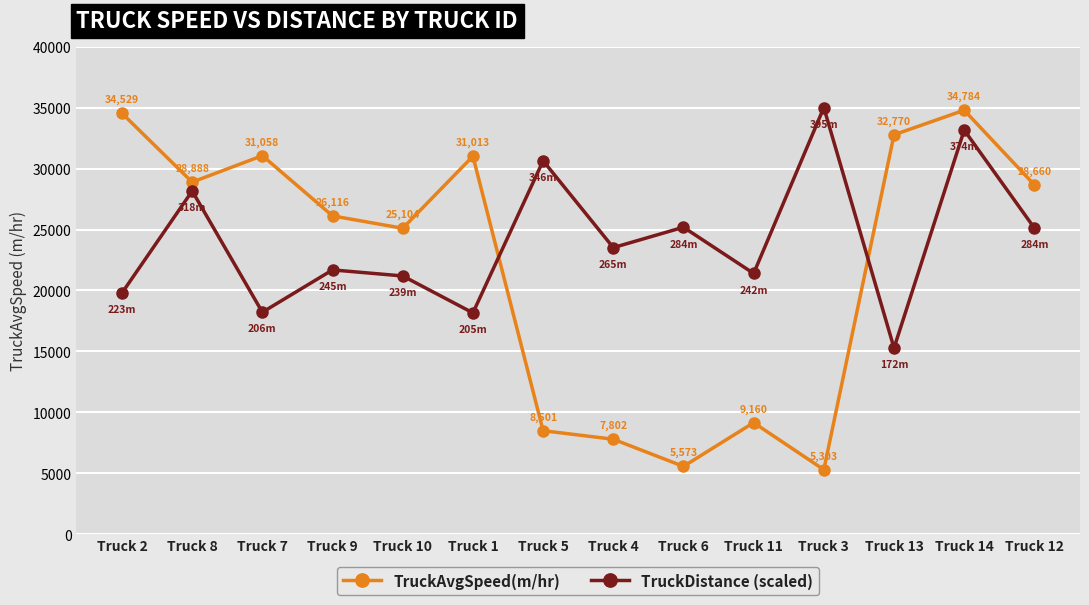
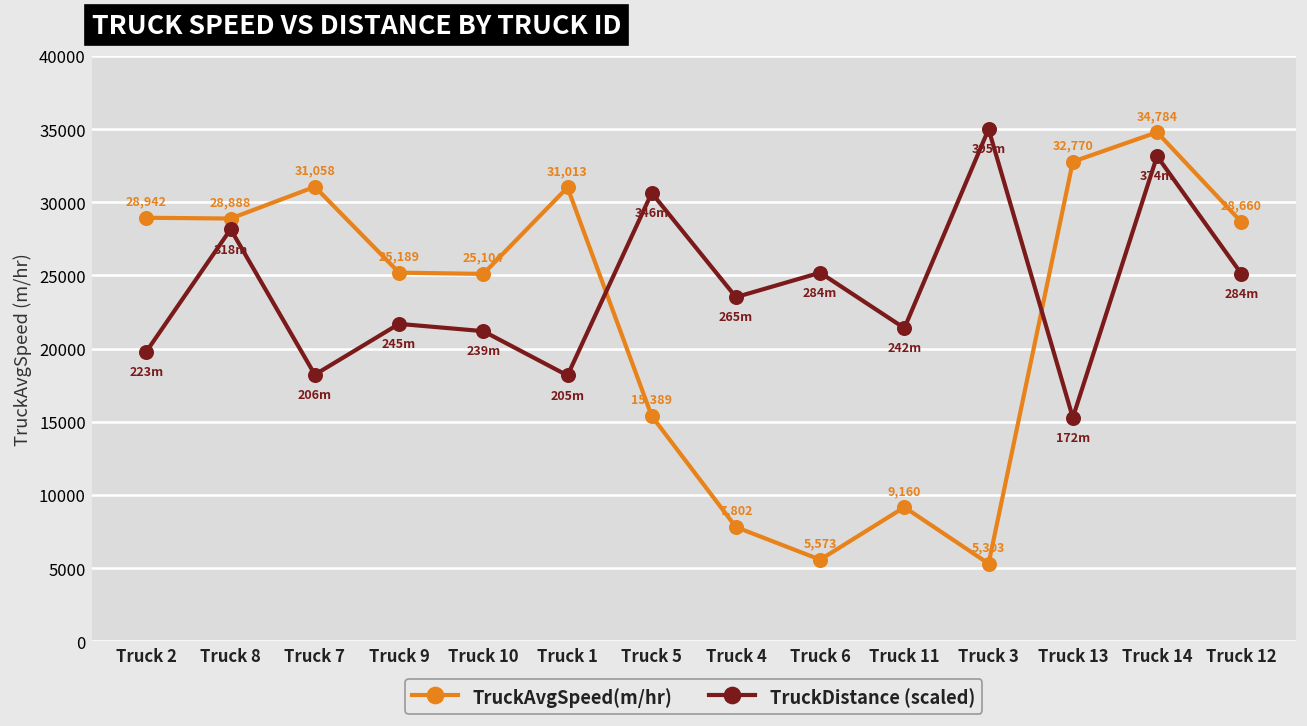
  {
    "TruckAvgSpeed(m/hr)": {
-     "Truck 2": "34,529",
+     "Truck 2": "28,942",
      "Truck 8": "28,888",
      "Truck 7": "31,058",
-     "Truck 9": "26,116",
+     "Truck 9": "25,189",
      "Truck 10": "25,104",
      "Truck 1": "31,013",
-     "Truck 5": "8,501",
+     "Truck 5": "15,389",
      "Truck 4": "7,802",
      "Truck 6": "5,573",
      "Truck 11": "9,160",
      "Truck 3": "5,303",
      "Truck 13": "32,770",
      "Truck 14": "34,784",
      "Truck 12": "28,660"
    }
  }
